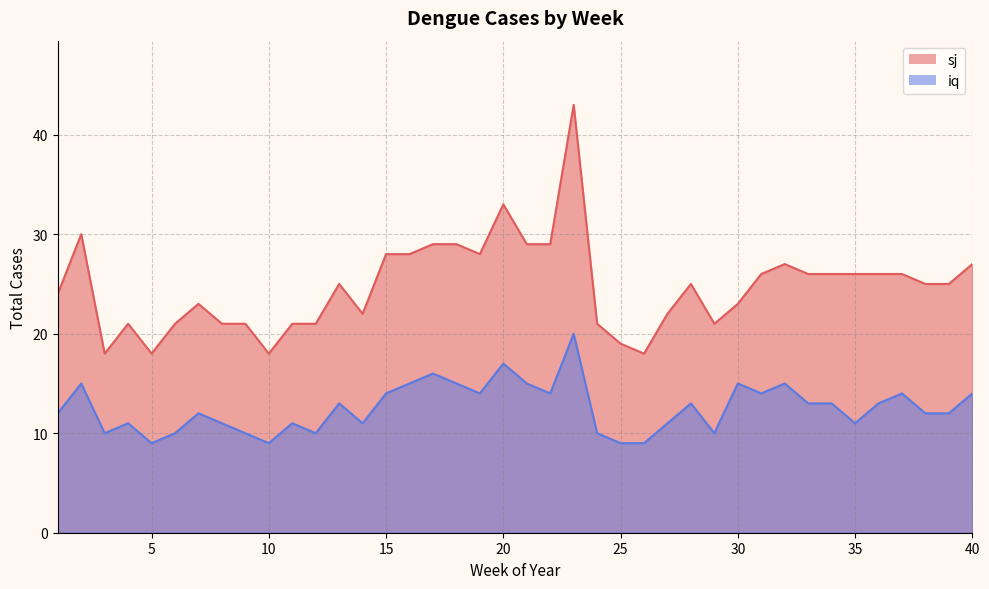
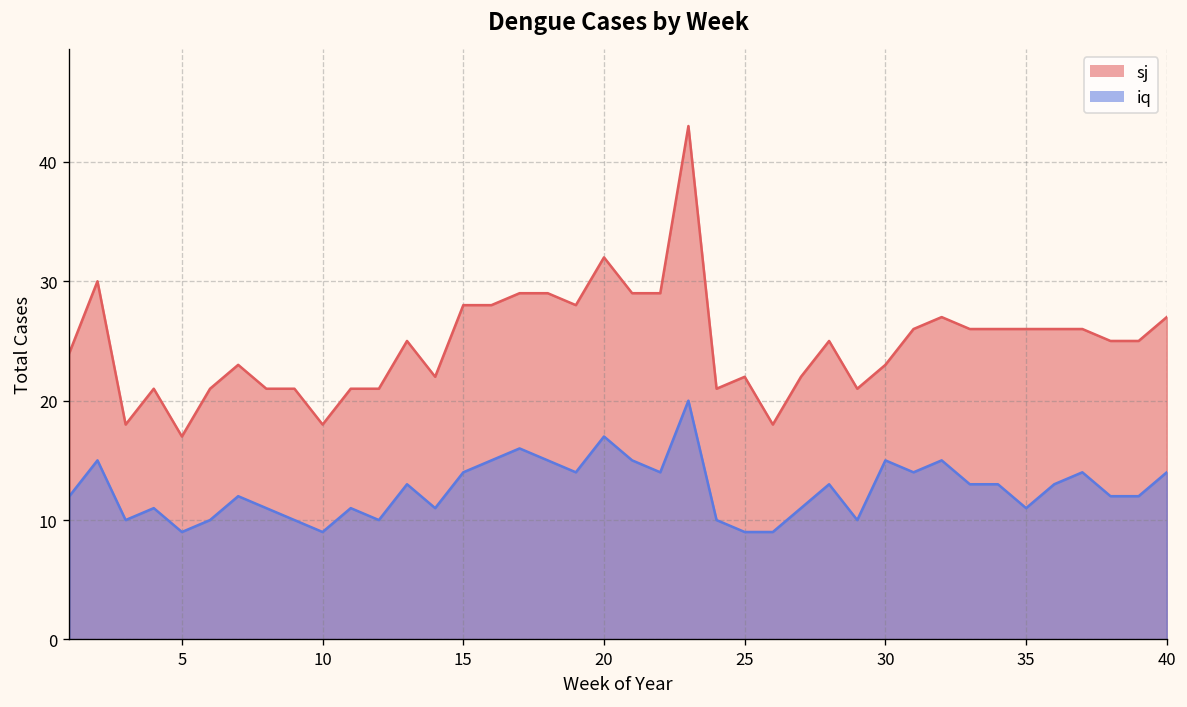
  {
    "sj": {
-     "5": 18,
+     "5": 17,
      "10": 18,
      "15": 28,
-     "20": 33,
-     "25": 19,
+     "20": 32,
+     "25": 22,
      "30": 23,
      "35": 26,
      "40": 27
    },
    "iq": {
      "5": 9,
      "10": 9,
      "15": 14,
      "20": 17,
      "25": 9,
      "30": 15,
      "35": 11,
      "40": 14
    }
  }
